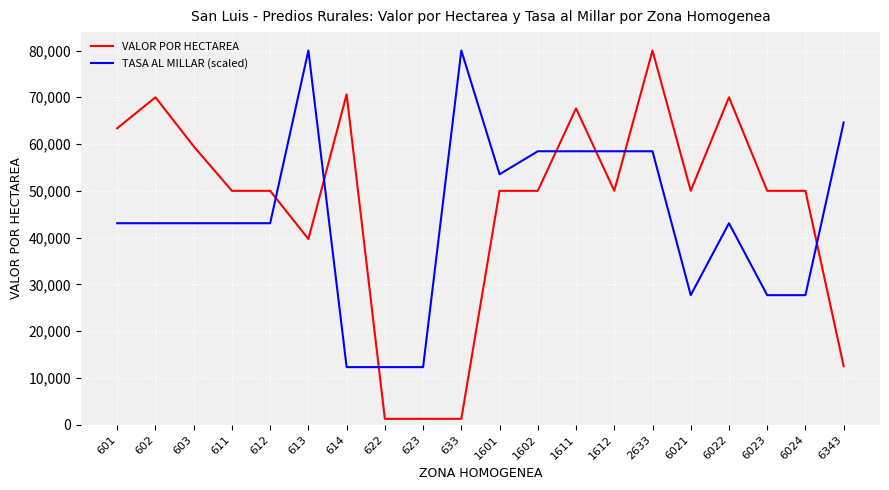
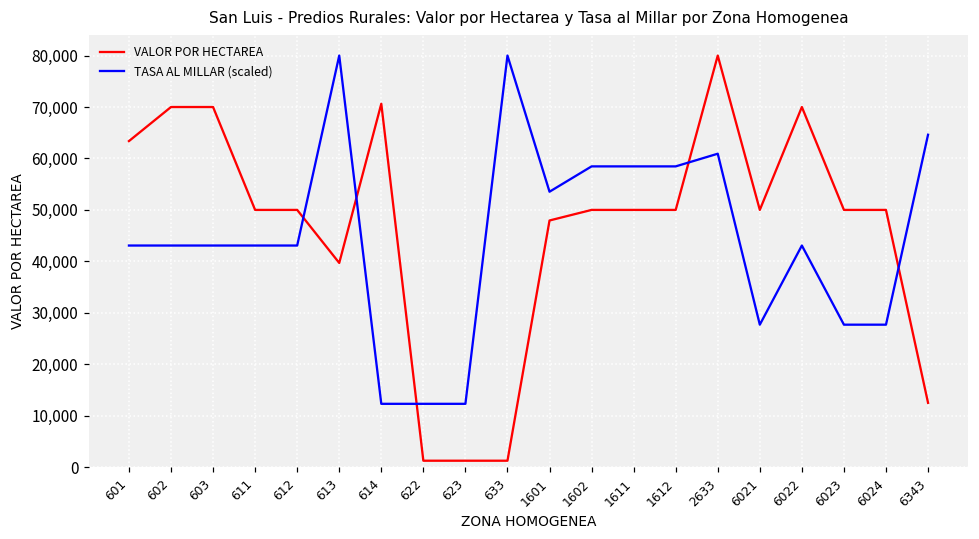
  {
    "VALOR POR HECTAREA": {
      "601": "63,000",
      "602": "70,000",
-     "603": "60,000",
+     "603": "70,000",
      "611": "50,000",
      "612": "50,000",
      "613": "40,000",
      "614": "71,000",
      "622": "1,000",
      "623": "1,000",
      "633": "1,000",
-     "1601": "50,000",
+     "1601": "48,000",
      "1602": "50,000",
-     "1611": "68,000",
+     "1611": "50,000",
      "1612": "50,000",
      "2633": "80,000",
      "6021": "50,000",
      "6022": "70,000",
      "6023": "50,000",
      "6024": "50,000",
      "6343": "13,000"
    },
    "TASA AL MILLAR (scaled)": {
      "601": "43,000",
      "602": "43,000",
      "603": "43,000",
      "611": "43,000",
      "612": "43,000",
      "613": "80,000",
      "614": "12,000",
      "622": "12,000",
      "623": "12,000",
      "633": "80,000",
      "1601": "54,000",
      "1602": "58,000",
      "1611": "58,000",
      "1612": "58,000",
-     "2633": "58,000",
+     "2633": "61,000",
      "6021": "28,000",
      "6022": "43,000",
      "6023": "28,000",
      "6024": "28,000",
      "6343": "65,000"
    }
  }
